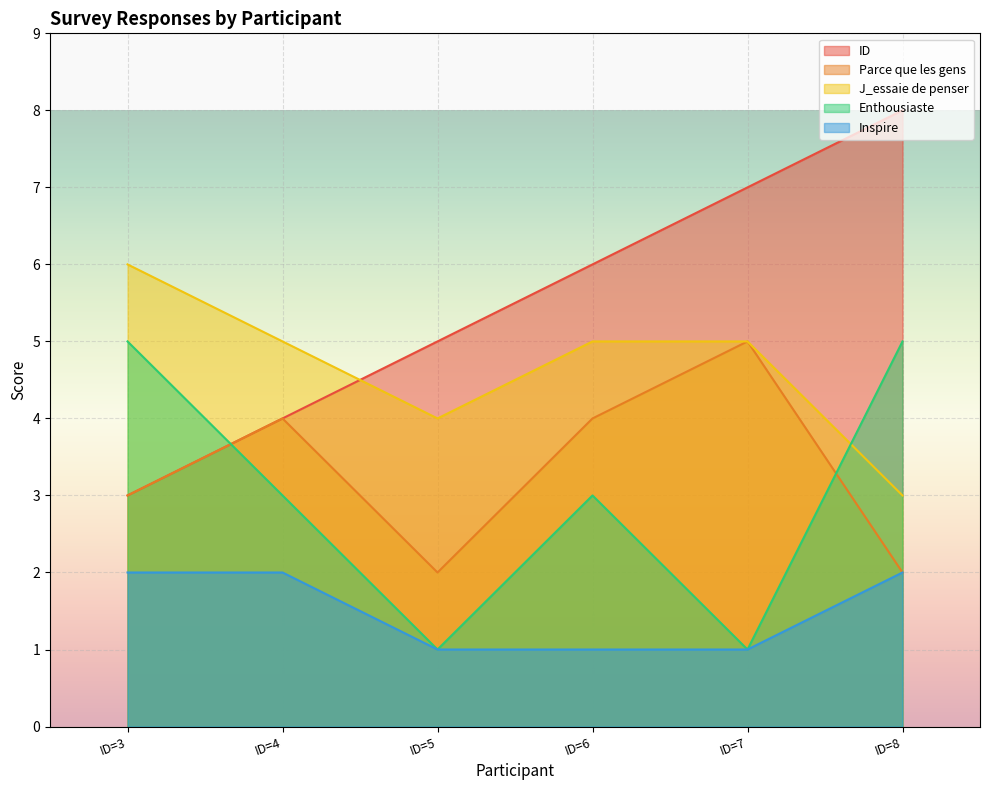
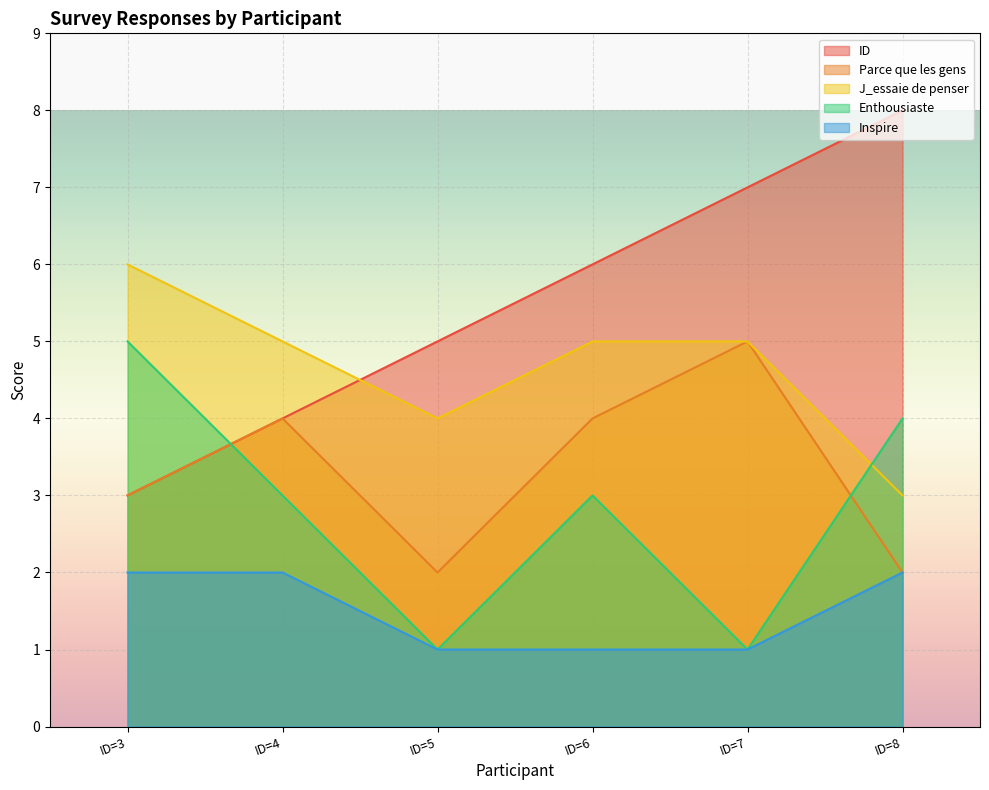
  {
    "Enthousiaste": {
      "ID=3": 5,
      "ID=4": 3,
      "ID=6": 3,
-     "ID=8": 5
+     "ID=8": 4
    },
    "Inspire": {
      "ID=3": 2,
      "ID=4": 2,
      "ID=6": 1
    }
  }
